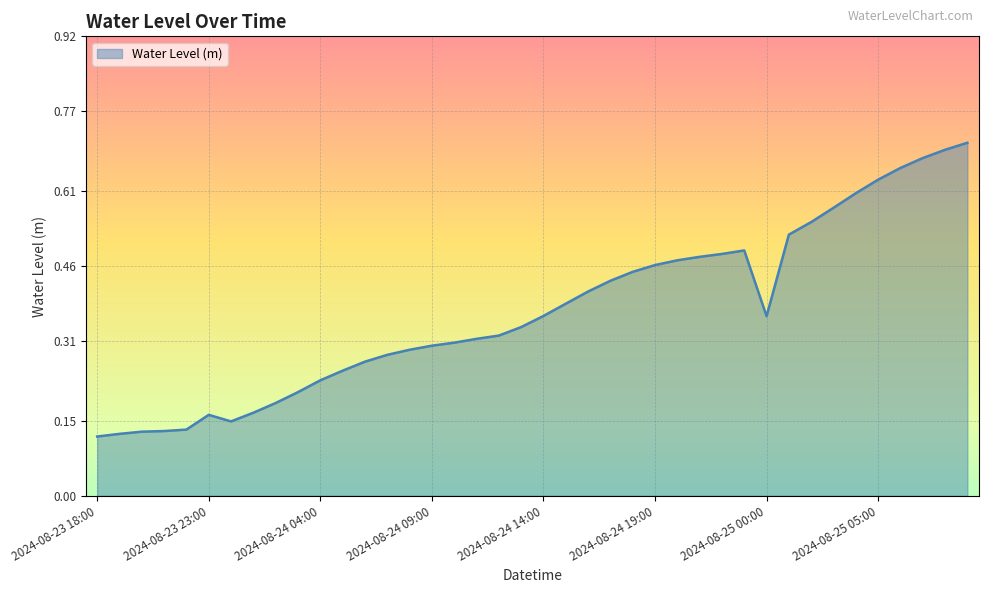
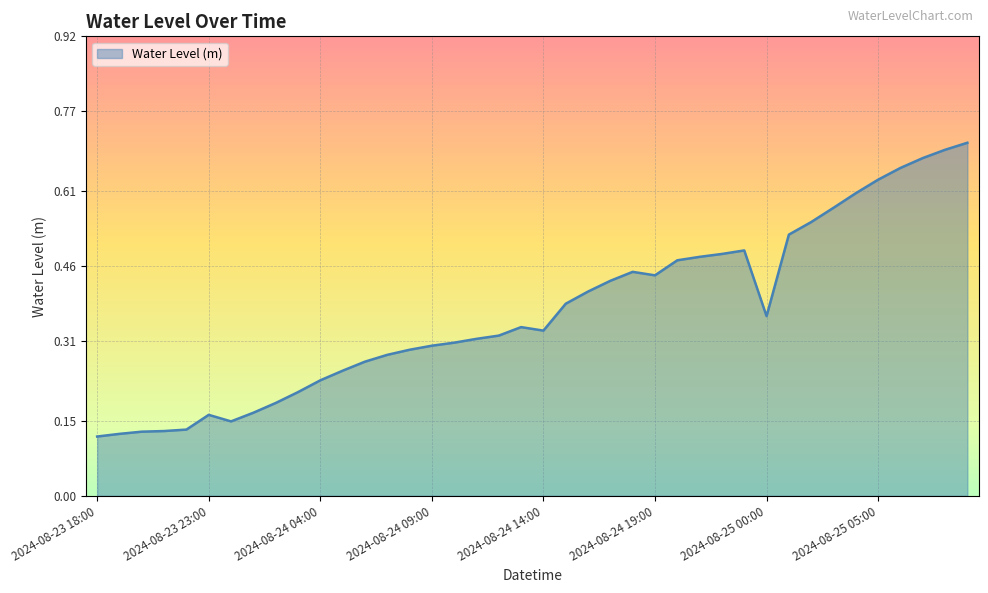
  {
    "2024-08-23 18:00": 0.12,
    "2024-08-23 23:00": 0.16,
    "2024-08-24 04:00": 0.23,
    "2024-08-24 09:00": 0.30,
-   "2024-08-24 14:00": 0.36,
-   "2024-08-24 19:00": 0.46,
+   "2024-08-24 14:00": 0.33,
+   "2024-08-24 19:00": 0.44,
    "2024-08-25 00:00": 0.36,
    "2024-08-25 05:00": 0.63
  }
